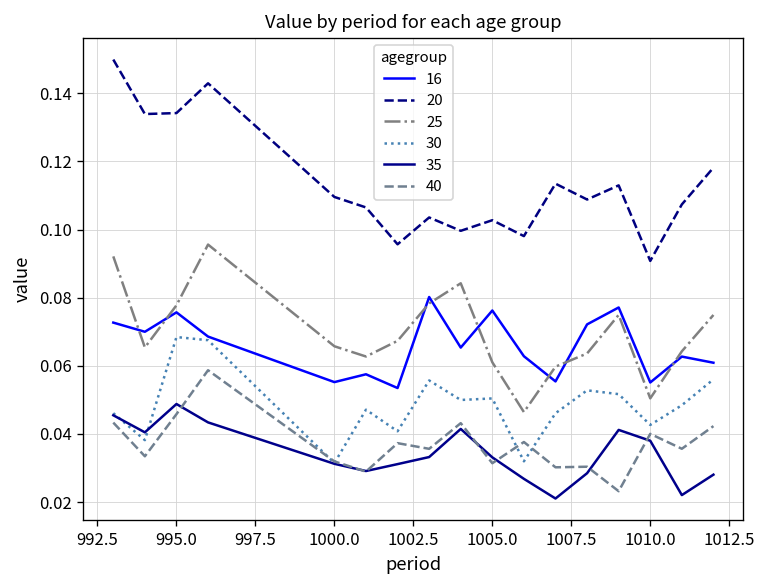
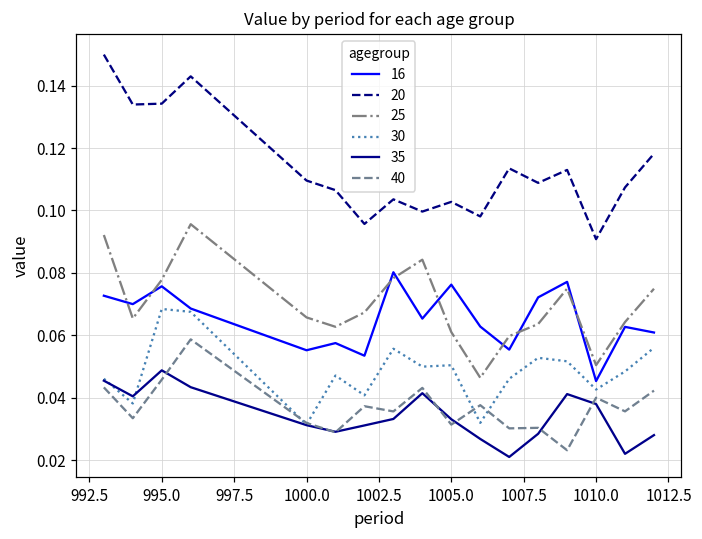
  {
    "16": {
      "995.0": 0.076,
      "1000.0": 0.055,
      "1005.0": 0.076,
-     "1010.0": 0.055
+     "1010.0": 0.045
    }
  }
